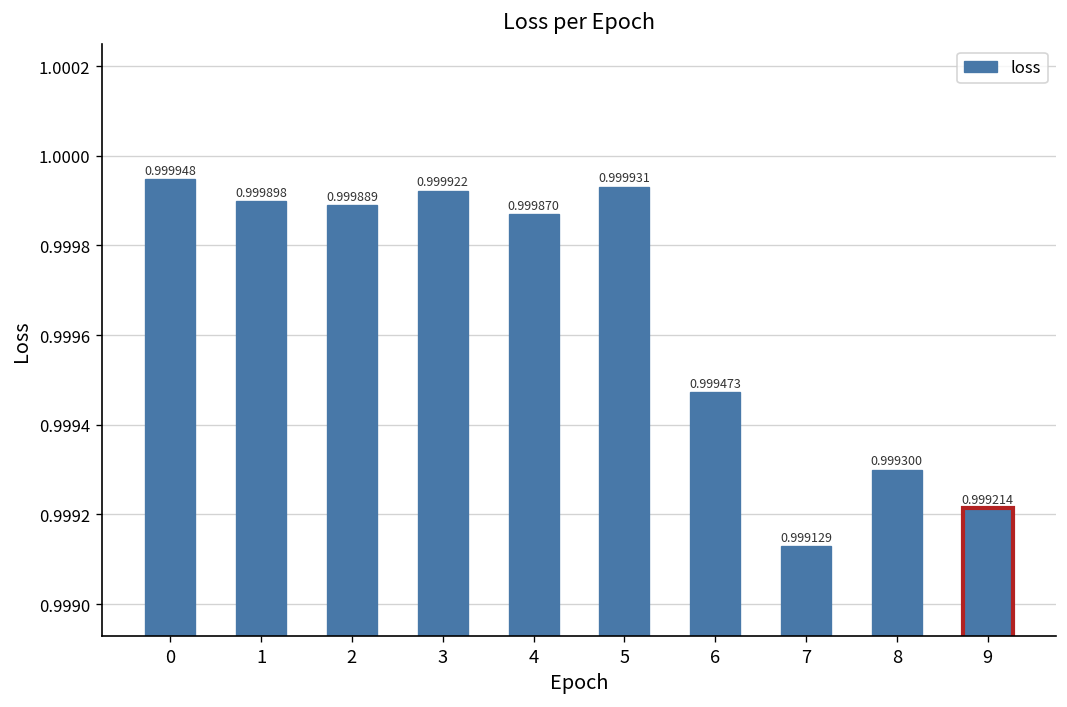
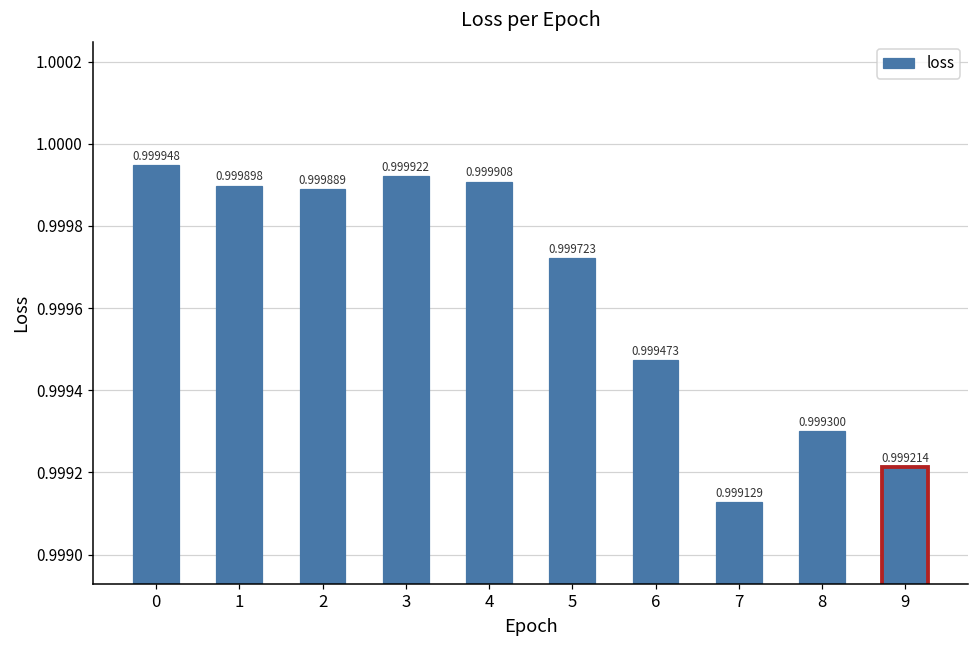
  {
    "0": 0.999948,
    "1": 0.999898,
    "2": 0.999889,
    "3": 0.999922,
-   "4": 0.999870,
-   "5": 0.999931,
+   "4": 0.999908,
+   "5": 0.999723,
    "6": 0.999473,
    "7": 0.999129,
    "8": 0.999300,
    "9": 0.999214
  }
